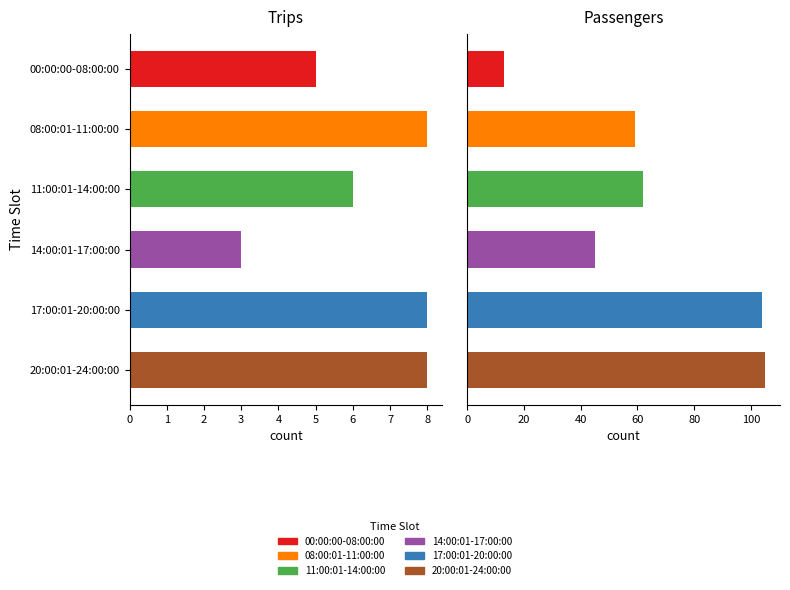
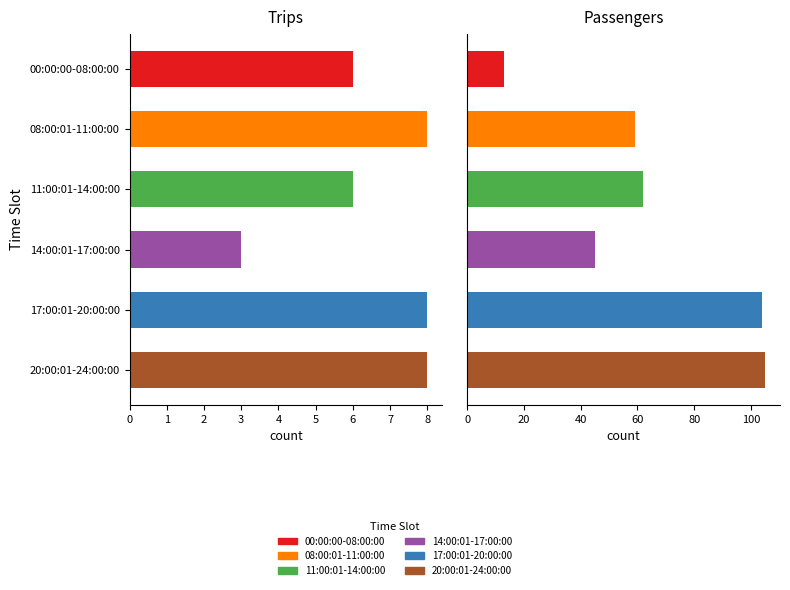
  {
    "Trips": {
-     "00:00:00-08:00:00": 5,
+     "00:00:00-08:00:00": 6,
      "08:00:01-11:00:00": 8,
      "11:00:01-14:00:00": 6,
      "14:00:01-17:00:00": 3,
      "17:00:01-20:00:00": 8,
      "20:00:01-24:00:00": 8
    }
  }
